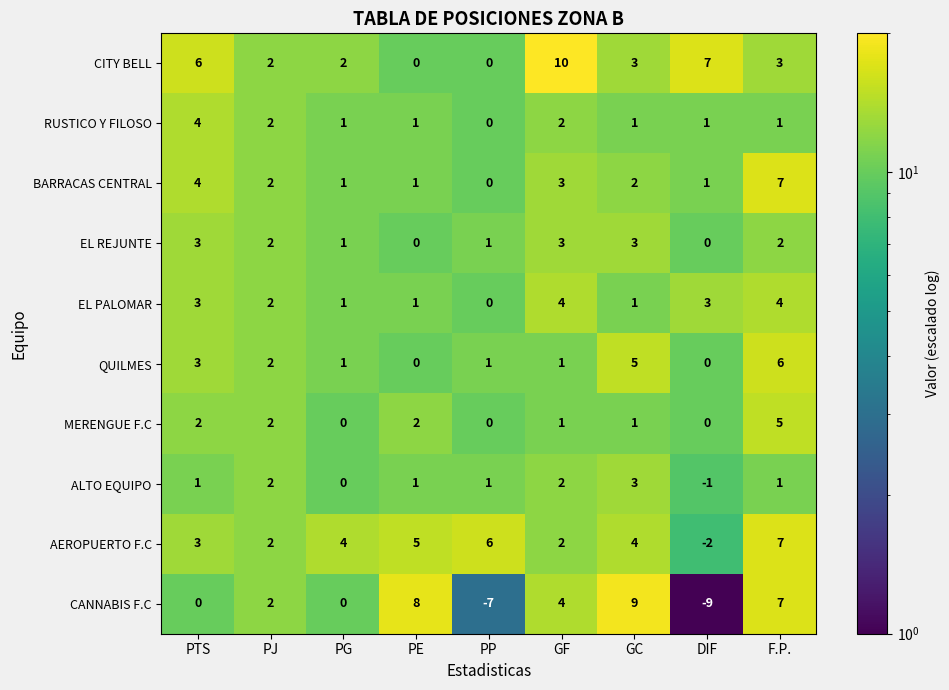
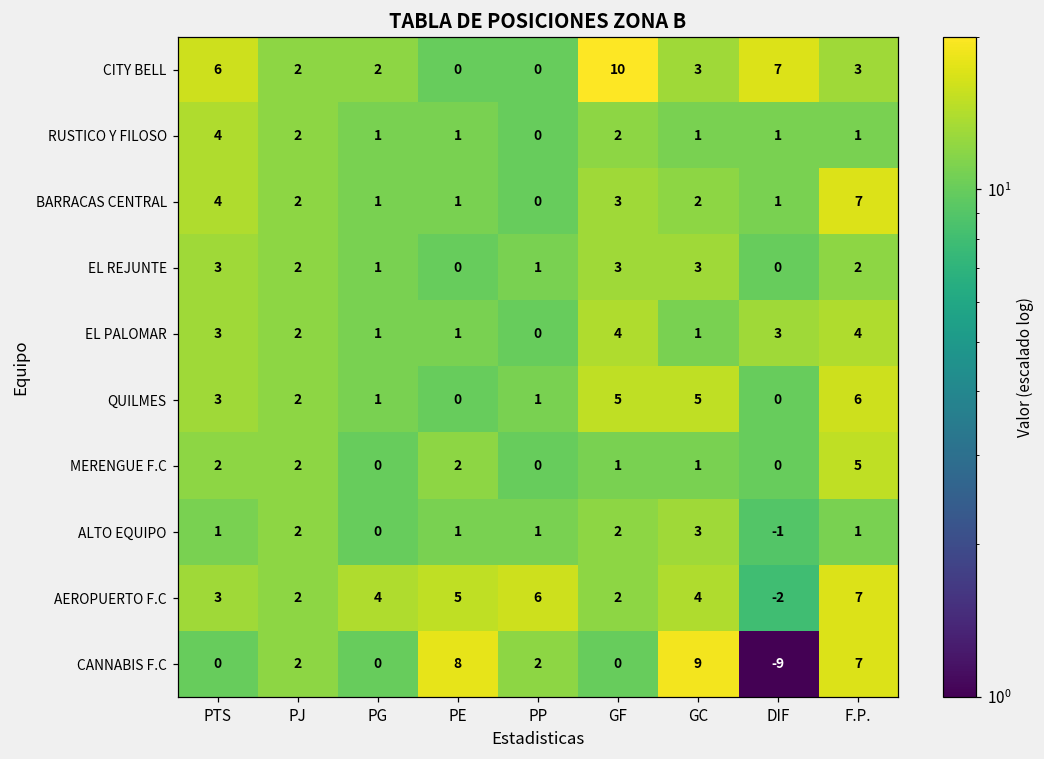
  {
    "CITY BELL": {
      "PTS": 6,
      "PJ": 2,
      "PG": 2,
      "PE": 0,
      "PP": 0,
      "GF": 10,
      "GC": 3,
      "DIF": 7,
      "F.P.": 3
    },
    "RUSTICO Y FILOSO": {
      "PTS": 4,
      "PJ": 2,
      "PG": 1,
      "PE": 1,
      "PP": 0,
      "GF": 2,
      "GC": 1,
      "DIF": 1,
      "F.P.": 1
    },
    "BARRACAS CENTRAL": {
      "PTS": 4,
      "PJ": 2,
      "PG": 1,
      "PE": 1,
      "PP": 0,
      "GF": 3,
      "GC": 2,
      "DIF": 1,
      "F.P.": 7
    },
    "EL REJUNTE": {
      "PTS": 3,
      "PJ": 2,
      "PG": 1,
      "PE": 0,
      "PP": 1,
      "GF": 3,
      "GC": 3,
      "DIF": 0,
      "F.P.": 2
    },
    "EL PALOMAR": {
      "PTS": 3,
      "PJ": 2,
      "PG": 1,
      "PE": 1,
      "PP": 0,
      "GF": 4,
      "GC": 1,
      "DIF": 3,
      "F.P.": 4
    },
    "QUILMES": {
      "PTS": 3,
      "PJ": 2,
      "PG": 1,
      "PE": 0,
      "PP": 1,
-     "GF": 1,
+     "GF": 5,
      "GC": 5,
      "DIF": 0,
      "F.P.": 6
    },
    "MERENGUE F.C": {
      "PTS": 2,
      "PJ": 2,
      "PG": 0,
      "PE": 2,
      "PP": 0,
      "GF": 1,
      "GC": 1,
      "DIF": 0,
      "F.P.": 5
    },
    "ALTO EQUIPO": {
      "PTS": 1,
      "PJ": 2,
      "PG": 0,
      "PE": 1,
      "PP": 1,
      "GF": 2,
      "GC": 3,
      "DIF": -1,
      "F.P.": 1
    },
    "AEROPUERTO F.C": {
      "PTS": 3,
      "PJ": 2,
      "PG": 4,
      "PE": 5,
      "PP": 6,
      "GF": 2,
      "GC": 4,
      "DIF": -2,
      "F.P.": 7
    },
    "CANNABIS F.C": {
      "PTS": 0,
      "PJ": 2,
      "PG": 0,
      "PE": 8,
-     "PP": -7,
-     "GF": 4,
+     "PP": 2,
+     "GF": 0,
      "GC": 9,
      "DIF": -9,
      "F.P.": 7
    }
  }
